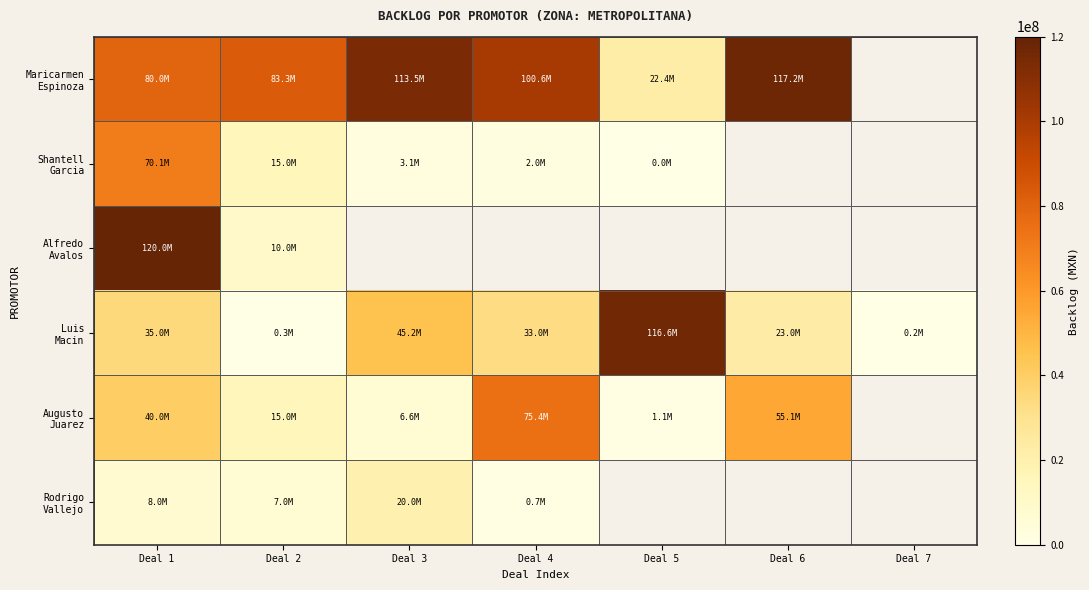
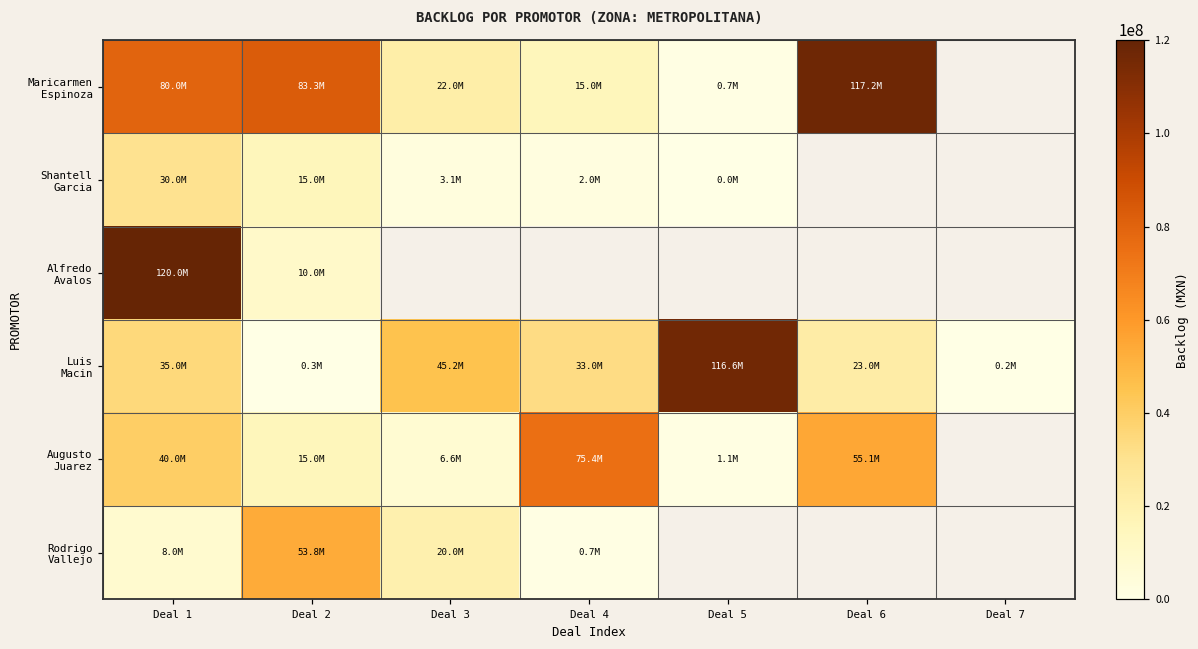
  {
    "Maricarmen Espinoza": {
      "Deal 1": "80.0M",
      "Deal 2": "83.3M",
-     "Deal 3": "113.5M",
-     "Deal 4": "100.6M",
-     "Deal 5": "22.4M",
+     "Deal 3": "22.0M",
+     "Deal 4": "15.0M",
+     "Deal 5": "0.7M",
      "Deal 6": "117.2M"
    },
    "Shantell Garcia": {
-     "Deal 1": "70.1M",
+     "Deal 1": "30.0M",
      "Deal 2": "15.0M",
      "Deal 3": "3.1M",
      "Deal 4": "2.0M",
      "Deal 5": "0.0M"
    },
    "Alfredo Avalos": {
      "Deal 1": "120.0M",
      "Deal 2": "10.0M"
    },
    "Luis Macin": {
      "Deal 1": "35.0M",
      "Deal 2": "0.3M",
      "Deal 3": "45.2M",
      "Deal 4": "33.0M",
      "Deal 5": "116.6M",
      "Deal 6": "23.0M",
      "Deal 7": "0.2M"
    },
    "Augusto Juarez": {
      "Deal 1": "40.0M",
      "Deal 2": "15.0M",
      "Deal 3": "6.6M",
      "Deal 4": "75.4M",
      "Deal 5": "1.1M",
      "Deal 6": "55.1M"
    },
    "Rodrigo Vallejo": {
      "Deal 1": "8.0M",
-     "Deal 2": "7.0M",
+     "Deal 2": "53.8M",
      "Deal 3": "20.0M",
      "Deal 4": "0.7M"
    }
  }
